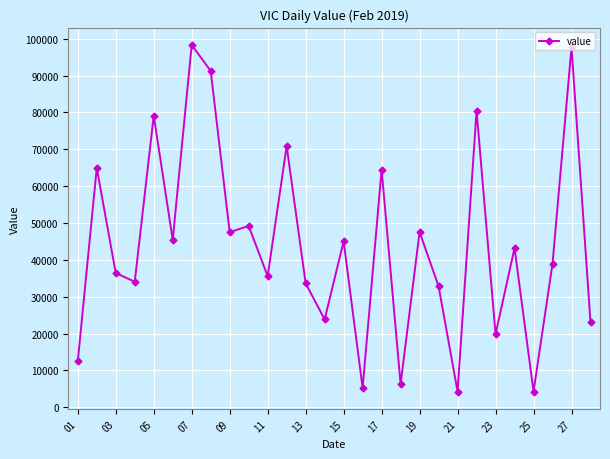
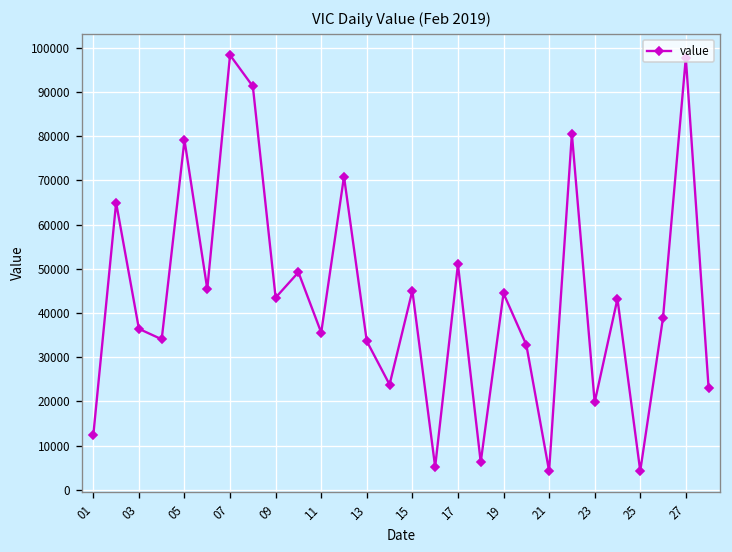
  {
    "01": 12000,
    "03": 36000,
    "05": 79000,
    "07": 98000,
-   "09": 48000,
+   "09": 43000,
    "11": 36000,
    "13": 34000,
    "15": 45000,
-   "17": 65000,
-   "19": 48000,
+   "17": 51000,
+   "19": 44000,
    "21": 4000,
    "23": 20000,
    "25": 4000
  }
